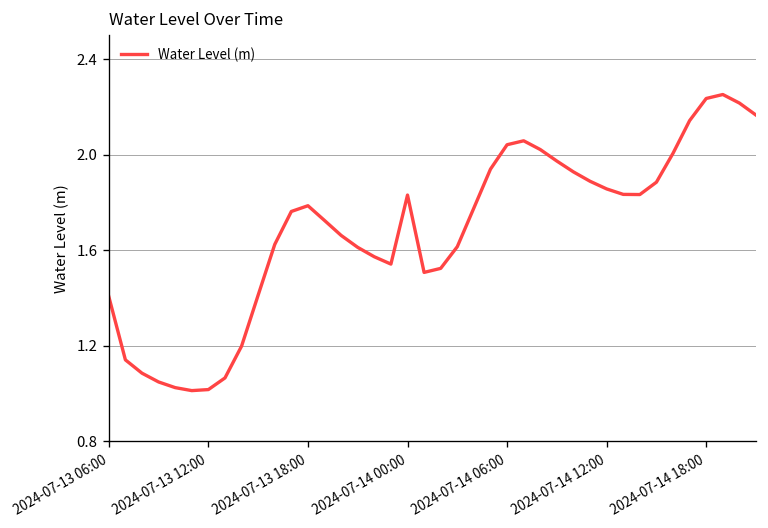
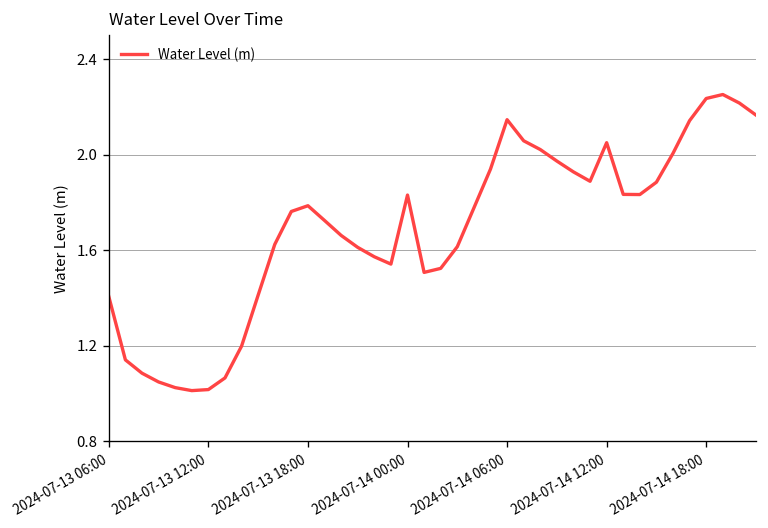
  {
    "2024-07-13 06:00": 1.41,
    "2024-07-13 12:00": 1.02,
    "2024-07-13 18:00": 1.79,
    "2024-07-14 00:00": 1.83,
-   "2024-07-14 06:00": 2.04,
-   "2024-07-14 12:00": 1.86,
+   "2024-07-14 06:00": 2.15,
+   "2024-07-14 12:00": 2.05,
    "2024-07-14 18:00": 2.24
  }
